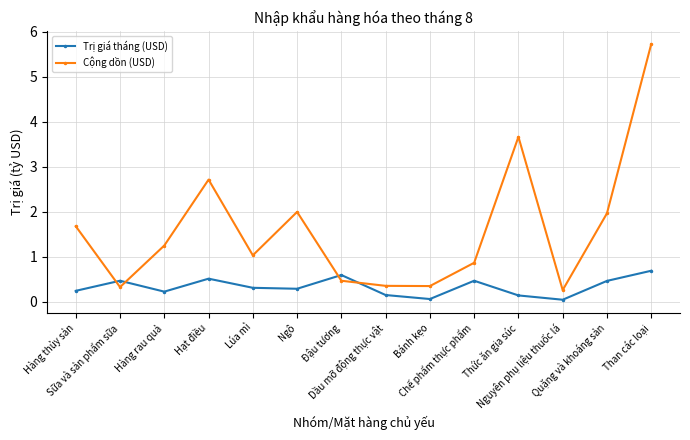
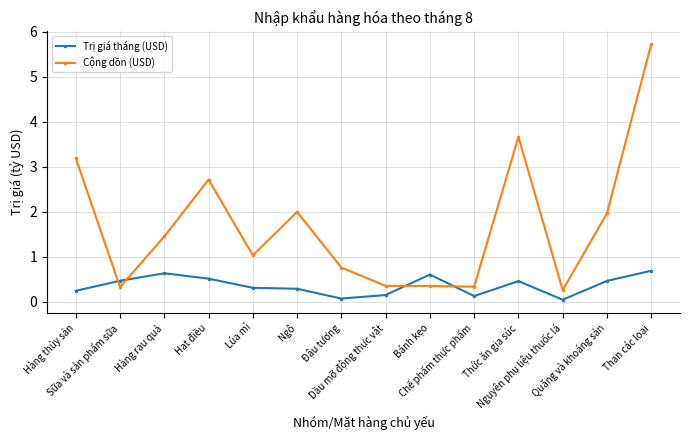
  {
    "Trị giá tháng (USD)": {
      "Hàng thủy sản": 0.2,
      "Sữa và sản phẩm sữa": 0.5,
-     "Hàng rau quả": 0.2,
+     "Hàng rau quả": 0.6,
      "Hạt điều": 0.5,
      "Lúa mì": 0.3,
      "Ngô": 0.3,
-     "Đậu tương": 0.6,
+     "Đậu tương": 0.1,
      "Dầu mỡ động thực vật": 0.1,
-     "Bánh kẹo": 0.1,
-     "Chế phẩm thực phẩm": 0.5,
-     "Thức ăn gia súc": 0.1,
+     "Bánh kẹo": 0.6,
+     "Chế phẩm thực phẩm": 0.1,
+     "Thức ăn gia súc": 0.5,
      "Nguyên phụ liệu thuốc lá": 0.0,
      "Quặng và khoáng sản": 0.5,
      "Than các loại": 0.7
    },
    "Cộng dồn (USD)": {
-     "Hàng thủy sản": 1.7,
+     "Hàng thủy sản": 3.2,
      "Sữa và sản phẩm sữa": 0.3,
-     "Hàng rau quả": 1.2,
+     "Hàng rau quả": 1.4,
      "Hạt điều": 2.7,
      "Lúa mì": 1.0,
      "Ngô": 2.0,
-     "Đậu tương": 0.5,
+     "Đậu tương": 0.8,
      "Dầu mỡ động thực vật": 0.3,
      "Bánh kẹo": 0.3,
-     "Chế phẩm thực phẩm": 0.9,
+     "Chế phẩm thực phẩm": 0.3,
      "Thức ăn gia súc": 3.7,
      "Nguyên phụ liệu thuốc lá": 0.3,
      "Quặng và khoáng sản": 2.0,
      "Than các loại": 5.7
    }
  }
